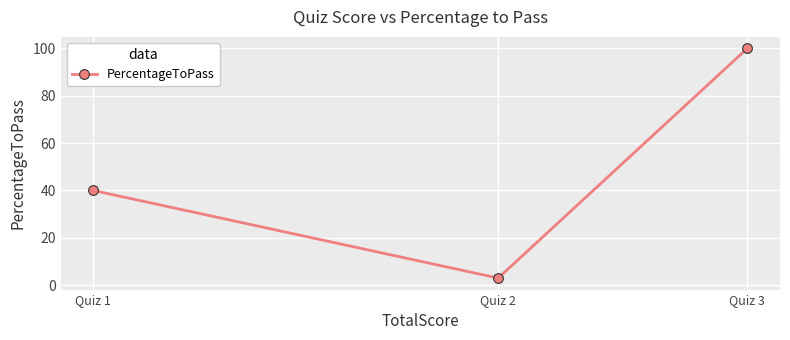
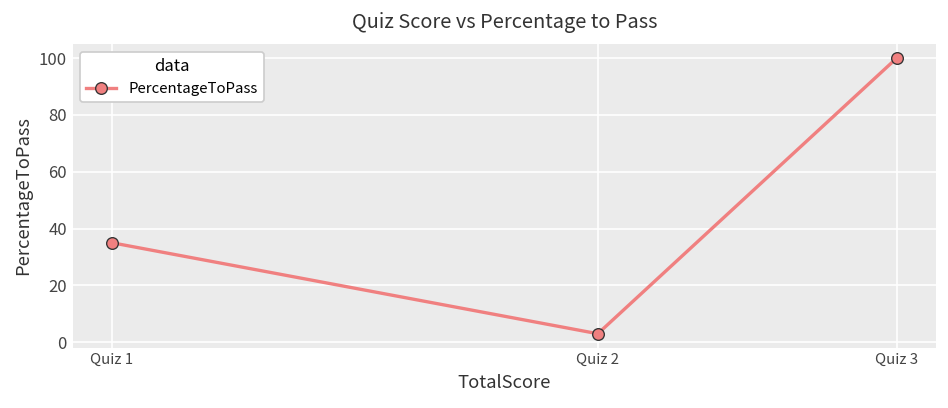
  {
-   "Quiz 1": 40,
+   "Quiz 1": 35,
    "Quiz 2": 3,
    "Quiz 3": 100
  }
